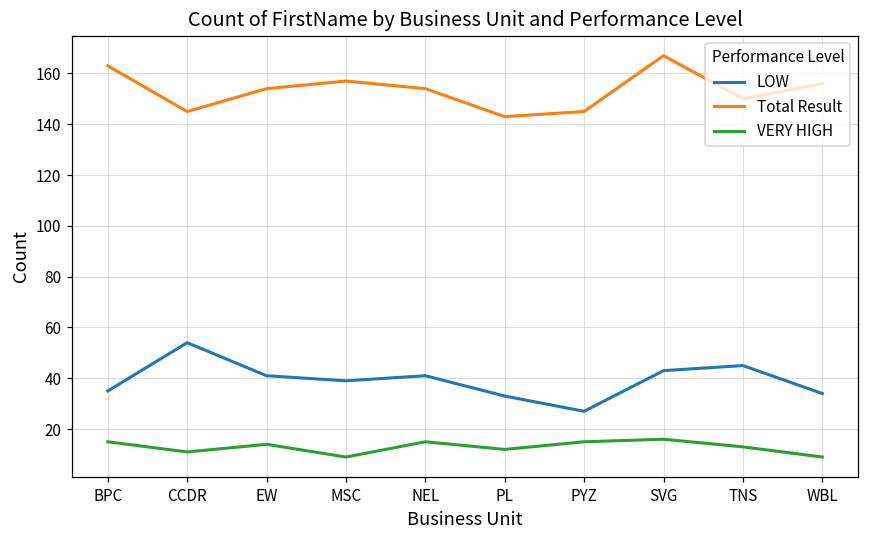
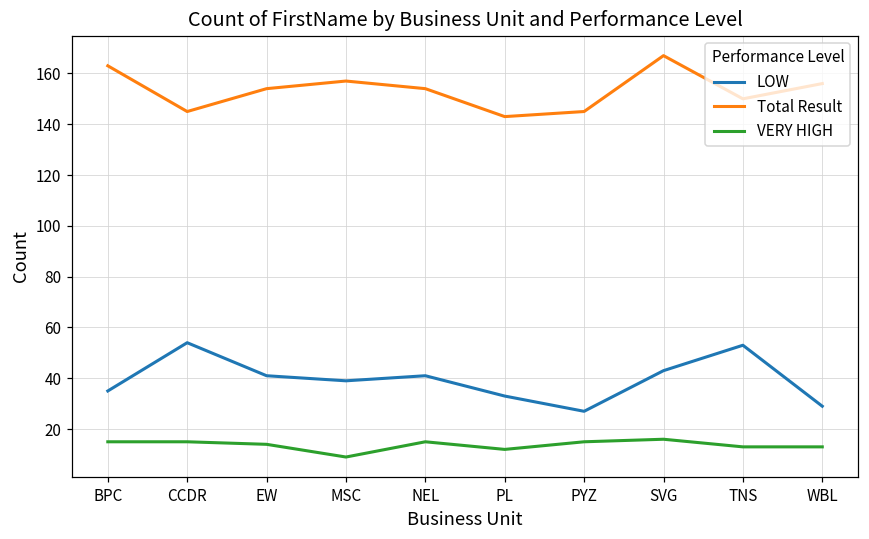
  {
    "LOW": {
      "BPC": 35,
      "CCDR": 54,
      "EW": 41,
      "MSC": 39,
      "NEL": 41,
      "PL": 33,
      "PYZ": 27,
      "SVG": 43,
-     "TNS": 45,
-     "WBL": 34
+     "TNS": 53,
+     "WBL": 29
    },
    "Total Result": {
      "BPC": 163,
      "CCDR": 145,
      "EW": 154,
      "MSC": 157,
      "NEL": 154,
      "PL": 143,
      "PYZ": 145,
      "SVG": 167
    },
    "VERY HIGH": {
      "BPC": 15,
-     "CCDR": 11,
+     "CCDR": 15,
      "EW": 14,
      "MSC": 9,
      "NEL": 15,
      "PL": 12,
      "PYZ": 15,
      "SVG": 16,
      "TNS": 13,
-     "WBL": 9
+     "WBL": 13
    }
  }
